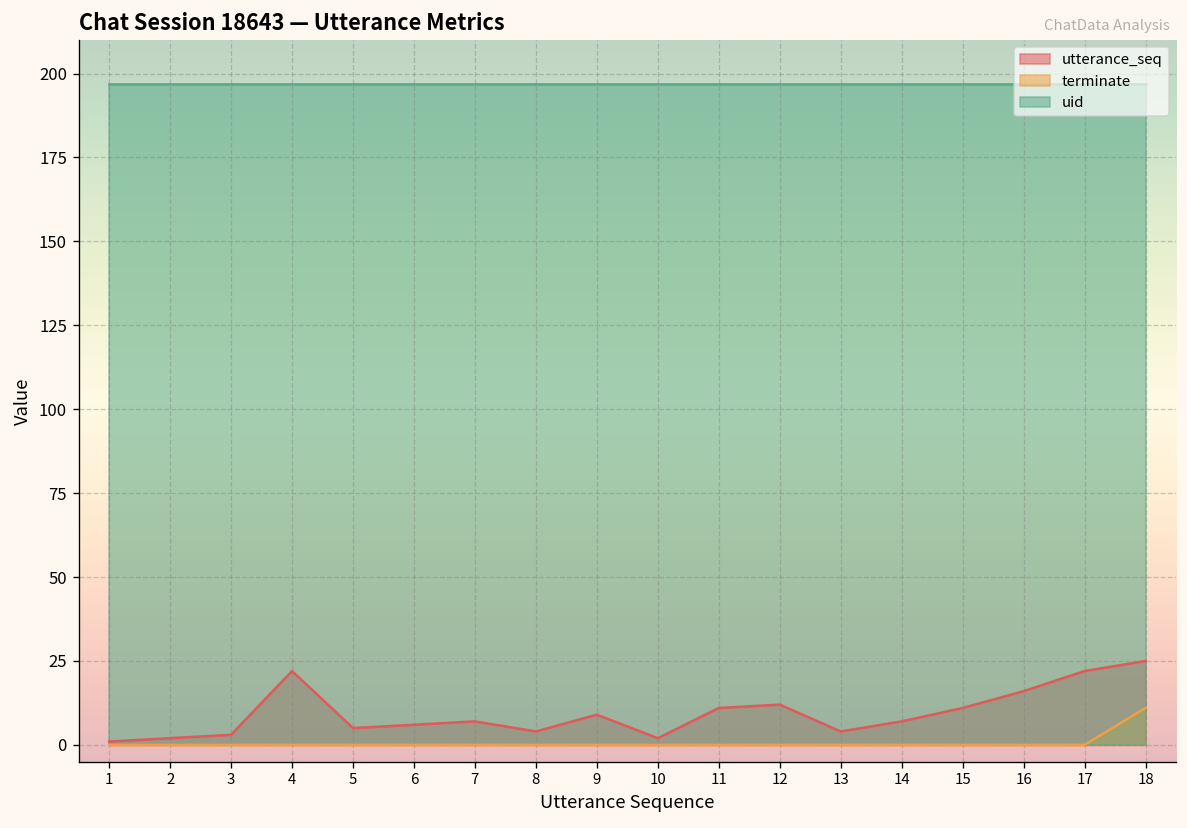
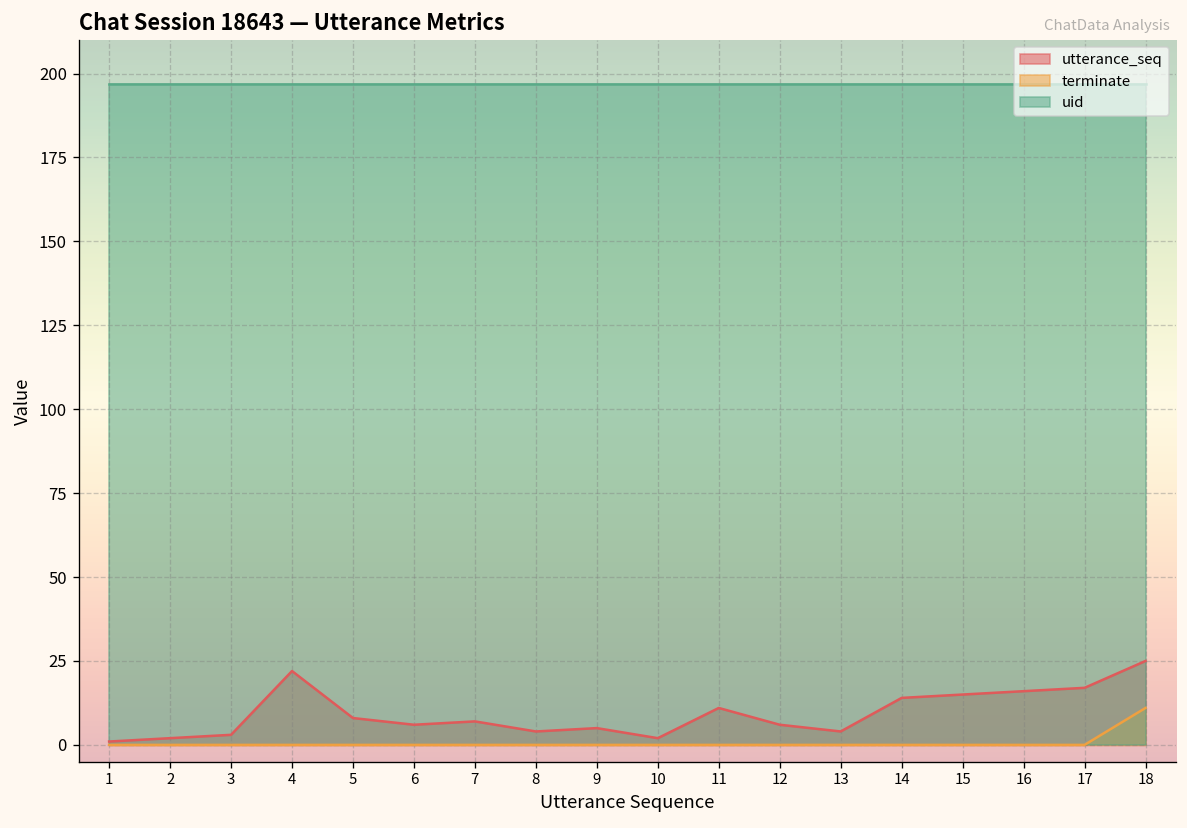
  {
    "utterance_seq": {
      "1": 1,
      "2": 2,
      "3": 3,
      "4": 22,
-     "5": 5,
+     "5": 8,
      "6": 6,
      "7": 7,
      "8": 4,
-     "9": 9,
+     "9": 5,
      "10": 2,
      "11": 11,
-     "12": 12,
+     "12": 6,
      "13": 4,
-     "14": 7,
-     "15": 11,
+     "14": 14,
+     "15": 15,
      "16": 16,
-     "17": 22,
+     "17": 17,
      "18": 25
    },
    "terminate": {
      "1": 0,
      "2": 0,
      "3": 0,
      "4": 0,
      "5": 0,
      "6": 0,
      "7": 0,
      "8": 0,
      "9": 0,
      "10": 0,
      "11": 0,
      "12": 0,
      "13": 0,
      "14": 0,
      "15": 0,
      "16": 0,
      "17": 0,
      "18": 11
    },
    "uid": {
      "1": 197,
      "2": 197,
      "3": 197,
      "4": 197,
      "5": 197,
      "6": 197,
      "7": 197,
      "8": 197,
      "9": 197,
      "10": 197,
      "11": 197,
      "12": 197,
      "13": 197,
      "14": 197,
      "15": 197
    }
  }
